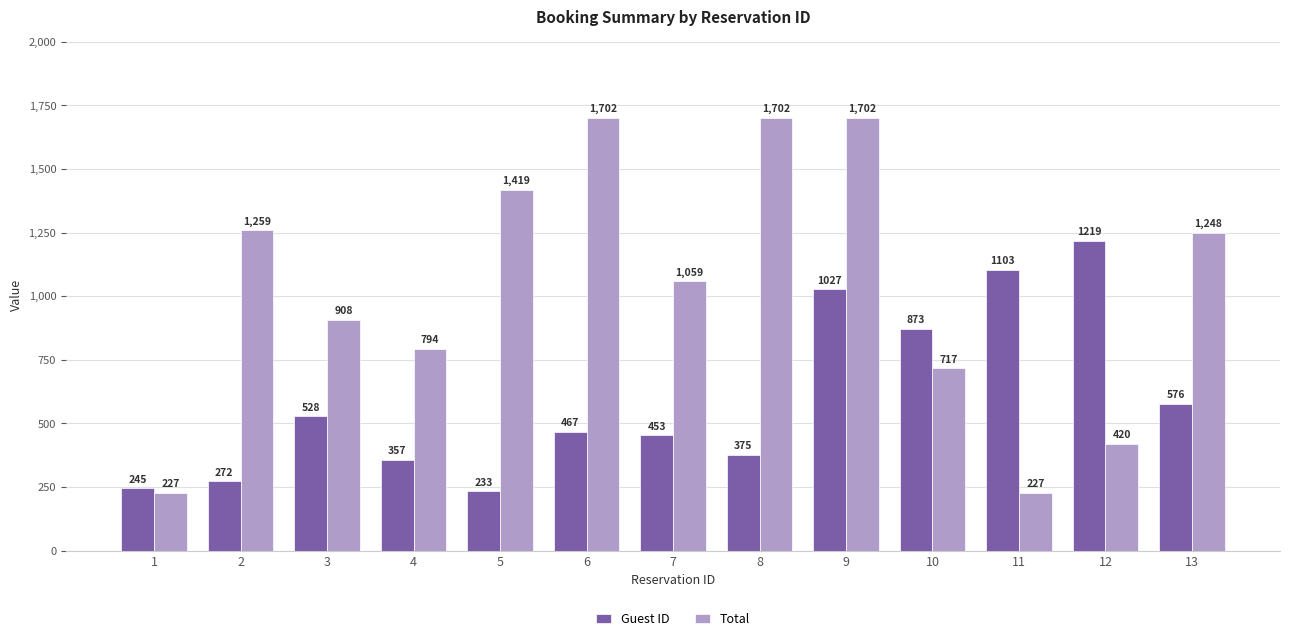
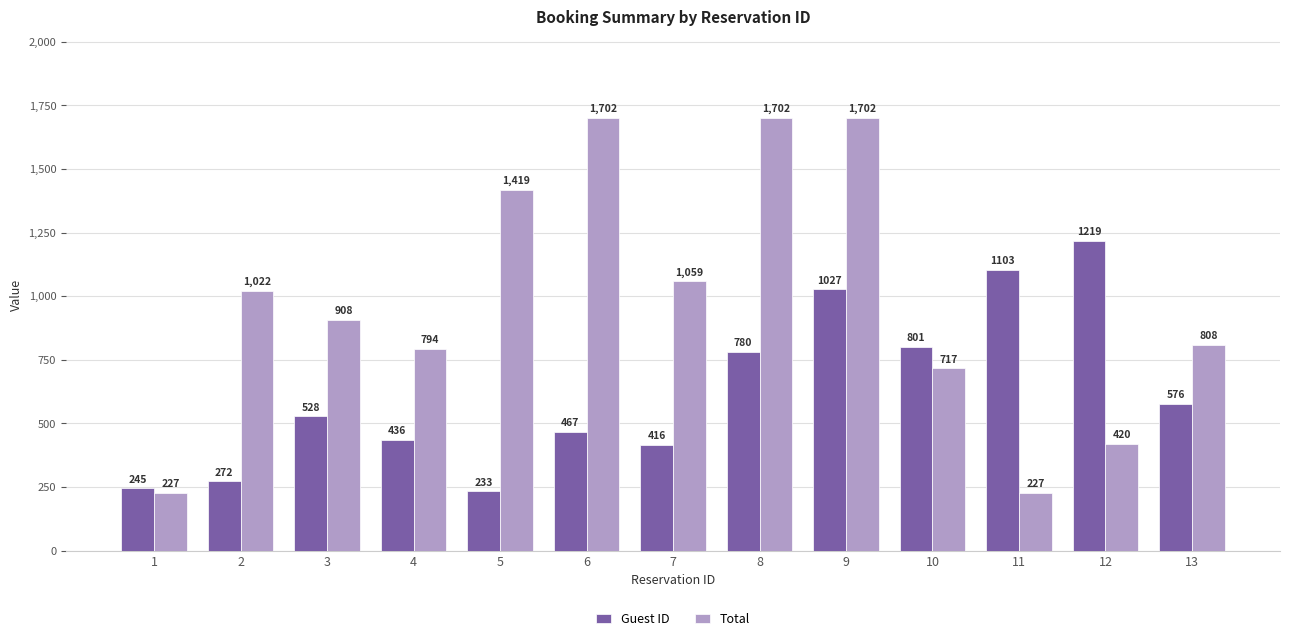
  {
    "Guest ID": {
      "1": "245",
      "2": "272",
      "3": "528",
-     "4": "357",
+     "4": "436",
      "5": "233",
      "6": "467",
-     "7": "453",
-     "8": "375",
+     "7": "416",
+     "8": "780",
      "9": "1027",
-     "10": "873",
+     "10": "801",
      "11": "1103",
      "12": "1219",
      "13": "576"
    },
    "Total": {
      "1": "227",
-     "2": "1,259",
+     "2": "1,022",
      "3": "908",
      "4": "794",
      "5": "1,419",
      "6": "1,702",
      "7": "1,059",
      "8": "1,702",
      "9": "1,702",
      "10": "717",
      "11": "227",
      "12": "420",
-     "13": "1,248"
+     "13": "808"
    }
  }
